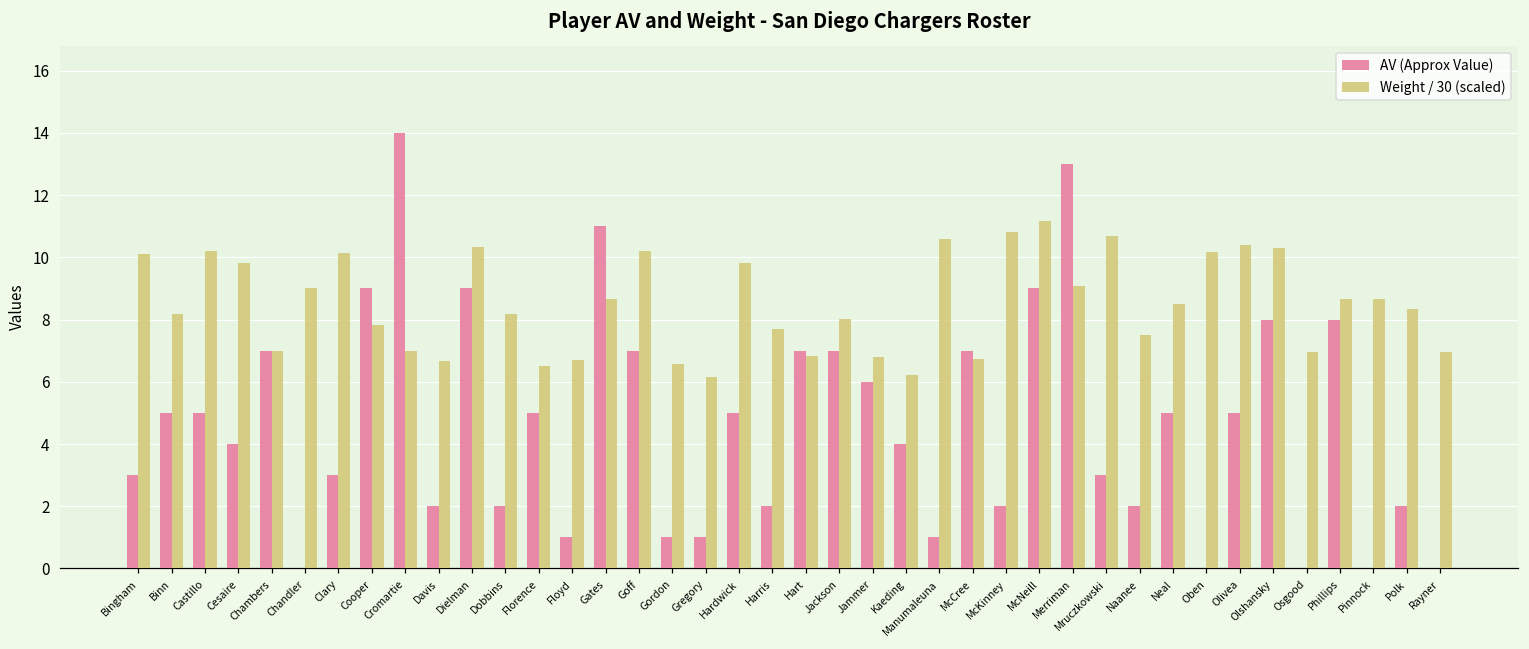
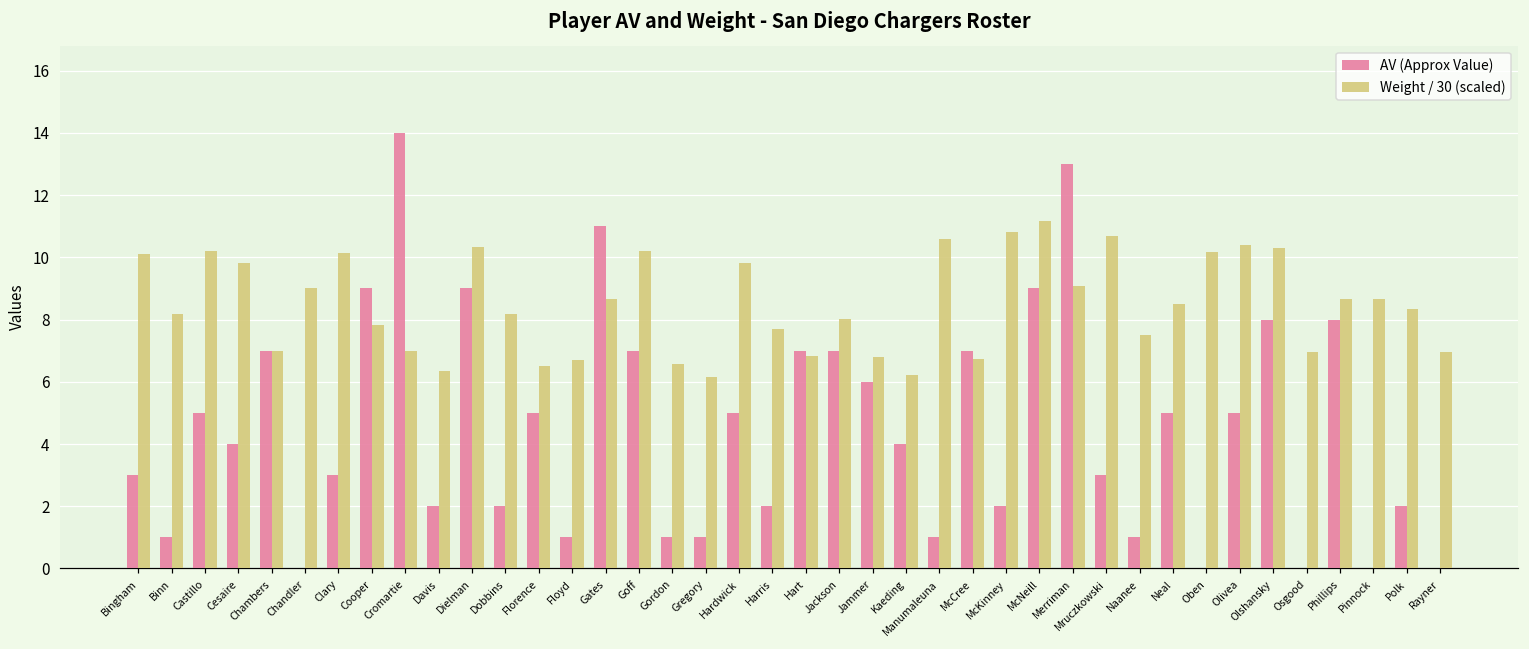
  {
    "AV (Approx Value)": {
      "Bingham": 3,
-     "Binn": 5,
+     "Binn": 1,
      "Castillo": 5,
      "Cesaire": 4,
      "Chambers": 7,
      "Chandler": 0,
      "Clary": 3,
      "Cooper": 9,
      "Cromartie": 14,
      "Davis": 2,
      "Dielman": 9,
      "Dobbins": 2,
      "Florence": 5,
      "Floyd": 1,
      "Gates": 11,
      "Goff": 7,
      "Gordon": 1,
      "Gregory": 1,
      "Hardwick": 5,
      "Harris": 2,
      "Hart": 7,
      "Jackson": 7,
      "Jammer": 6,
      "Kaeding": 4,
      "Manumaleuna": 1,
      "McCree": 7,
      "McKinney": 2,
      "McNeill": 9,
      "Merriman": 13,
      "Mruczkowski": 3,
-     "Naanee": 2,
+     "Naanee": 1,
      "Neal": 5,
      "Oben": 0,
      "Olivea": 5,
      "Olshansky": 8,
      "Osgood": 0,
      "Phillips": 8,
      "Pinnock": 0,
      "Polk": 2,
      "Rayner": 0
    },
    "Weight / 30 (scaled)": {
      "Bingham": 10.1,
      "Binn": 8.2,
      "Castillo": 10.2,
      "Cesaire": 9.8,
      "Chambers": 7.0,
      "Chandler": 9.0,
      "Clary": 10.1,
      "Cooper": 7.8,
      "Cromartie": 7.0,
-     "Davis": 6.7,
+     "Davis": 6.3,
      "Dielman": 10.3,
      "Dobbins": 8.2,
      "Florence": 6.5,
      "Floyd": 6.7,
      "Gates": 8.7,
      "Goff": 10.2,
      "Gordon": 6.6,
      "Gregory": 6.2,
      "Hardwick": 9.8,
      "Harris": 7.7,
      "Hart": 6.8,
      "Jackson": 8.0,
      "Jammer": 6.8,
      "Kaeding": 6.2,
      "Manumaleuna": 10.6,
      "McCree": 6.7,
      "McKinney": 10.8,
      "McNeill": 11.2,
      "Merriman": 9.1,
      "Mruczkowski": 10.7,
      "Naanee": 7.5,
      "Neal": 8.5,
      "Oben": 10.2,
      "Olivea": 10.4,
      "Olshansky": 10.3,
      "Osgood": 7.0,
      "Phillips": 8.7,
      "Pinnock": 8.7,
      "Polk": 8.3,
      "Rayner": 7.0
    }
  }
